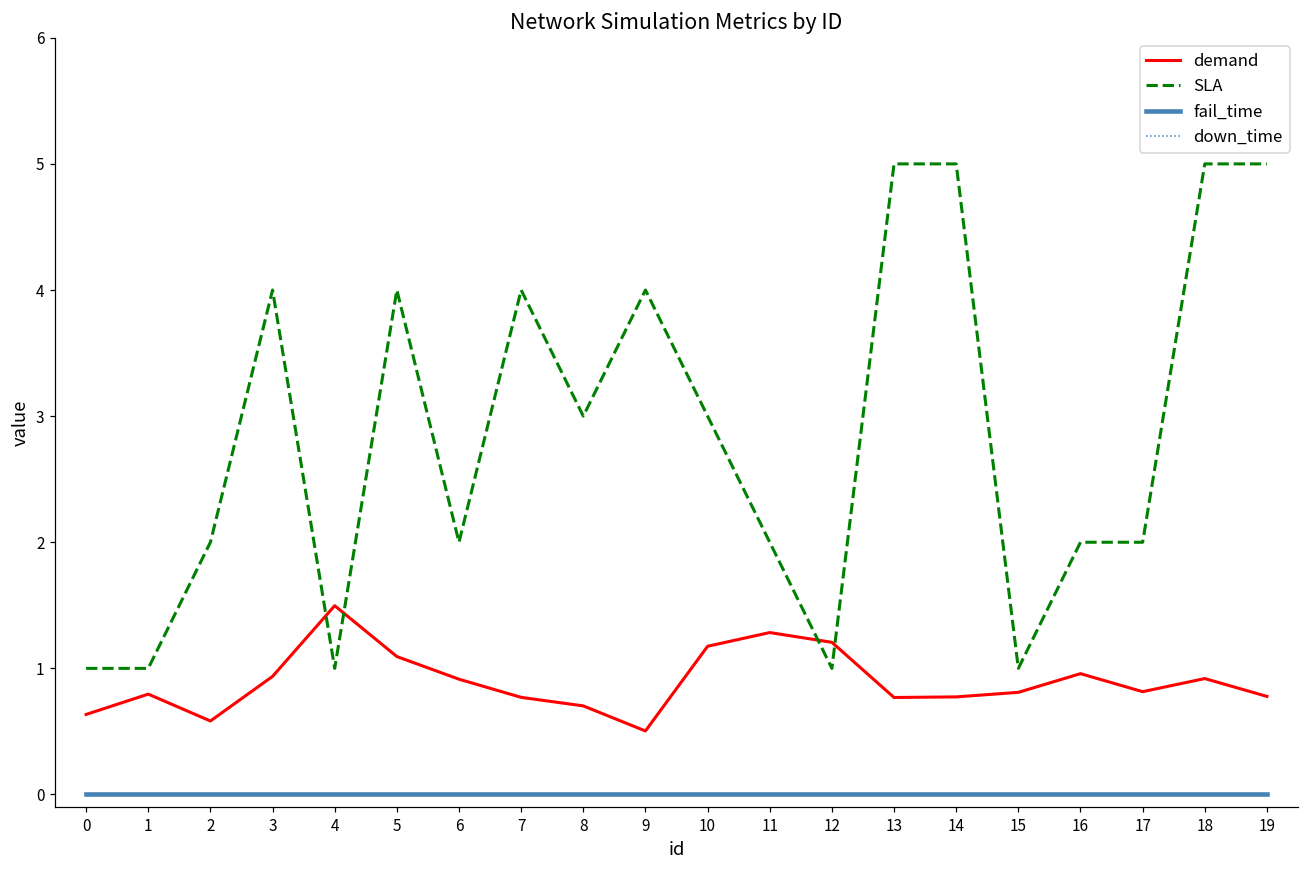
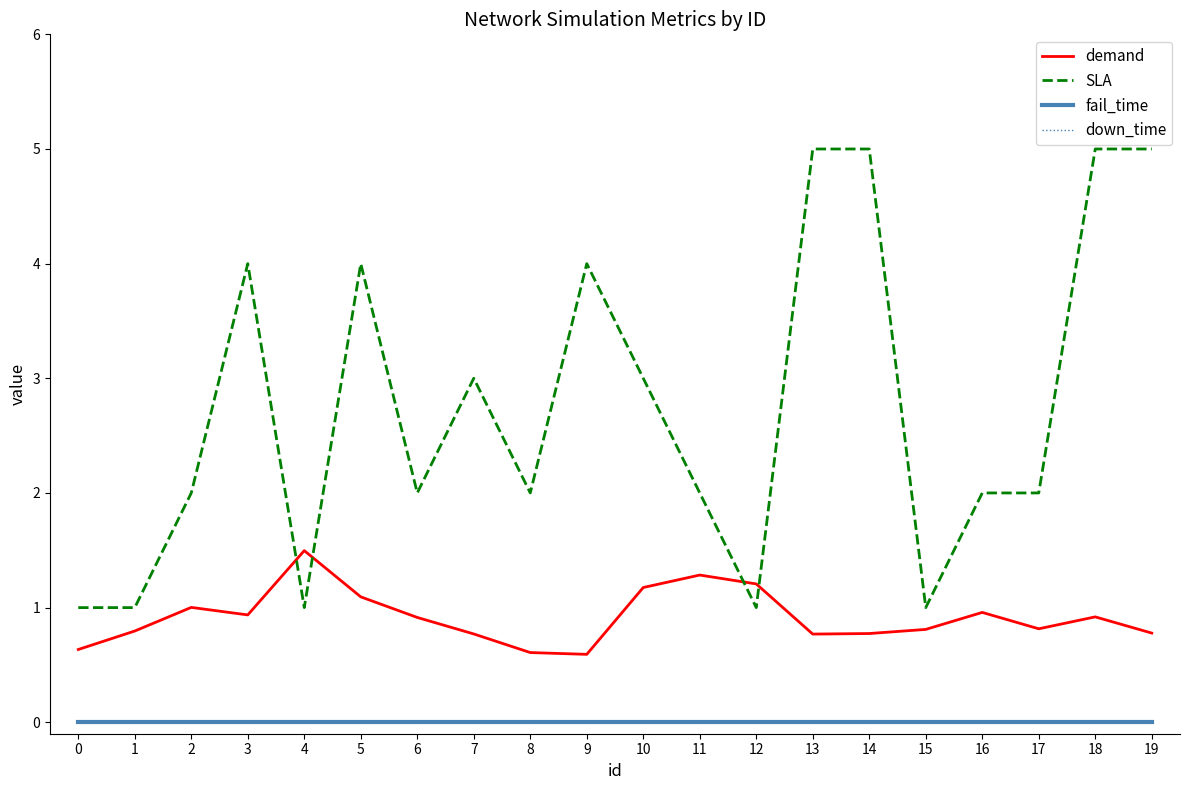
  {
    "demand": {
      "0": 0.63,
      "1": 0.80,
-     "2": 0.58,
+     "2": 1.00,
      "3": 0.94,
      "4": 1.50,
      "5": 1.09,
      "6": 0.91,
      "7": 0.77,
-     "8": 0.70,
-     "9": 0.50,
+     "8": 0.61,
+     "9": 0.59,
      "10": 1.18,
      "11": 1.28,
      "12": 1.21,
      "13": 0.77,
      "14": 0.77,
      "15": 0.81,
      "16": 0.96,
      "17": 0.82,
      "18": 0.92,
      "19": 0.78
    },
    "SLA": {
      "0": 1,
      "1": 1,
      "2": 2,
      "3": 4,
      "4": 1,
      "5": 4,
      "6": 2,
-     "7": 4,
-     "8": 3,
+     "7": 3,
+     "8": 2,
      "9": 4,
      "10": 3,
      "11": 2,
      "12": 1,
      "13": 5,
      "14": 5,
      "15": 1,
      "16": 2,
      "17": 2,
      "18": 5,
      "19": 5
    },
    "down_time": {
      "0": 0.00,
      "1": 0.00,
      "2": 0.00,
      "3": 0.00,
      "4": 0.00,
      "5": 0.00,
      "6": 0.00,
      "7": 0.00,
      "8": 0.00,
      "9": 0.00,
      "10": 0.00,
      "11": 0.00,
      "12": 0.00,
      "13": 0.00,
      "14": 0.00,
      "15": 0.00,
      "16": 0.00,
      "17": 0.00,
      "18": 0.00,
      "19": 0.00
    }
  }
